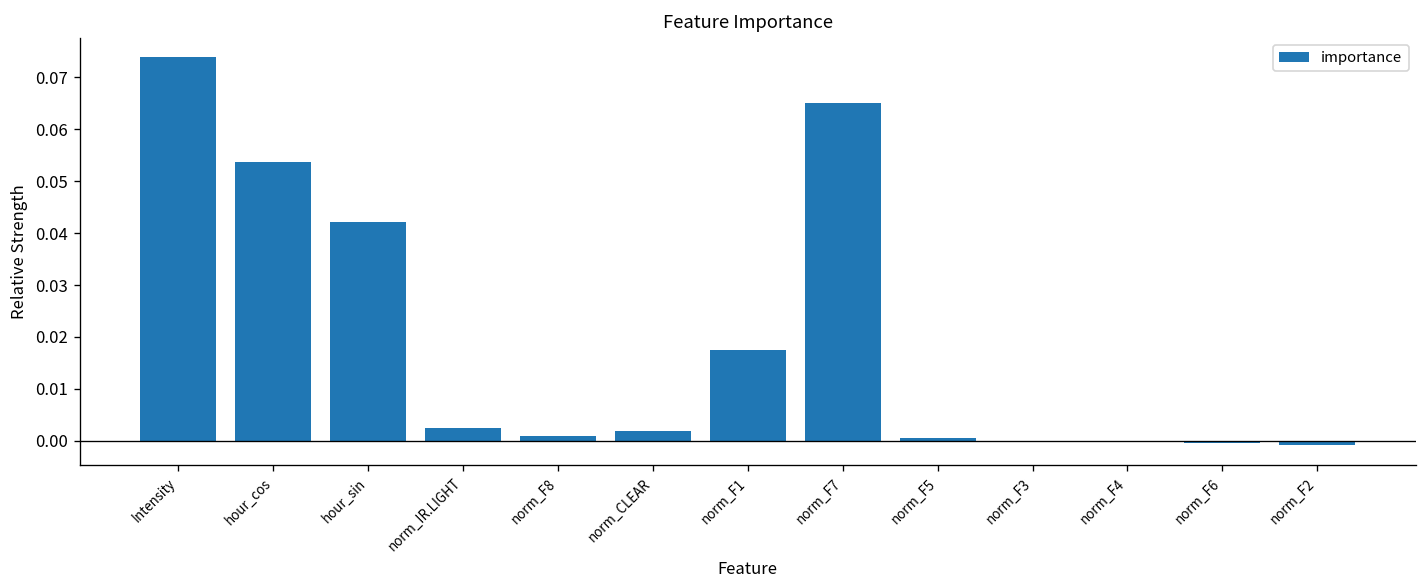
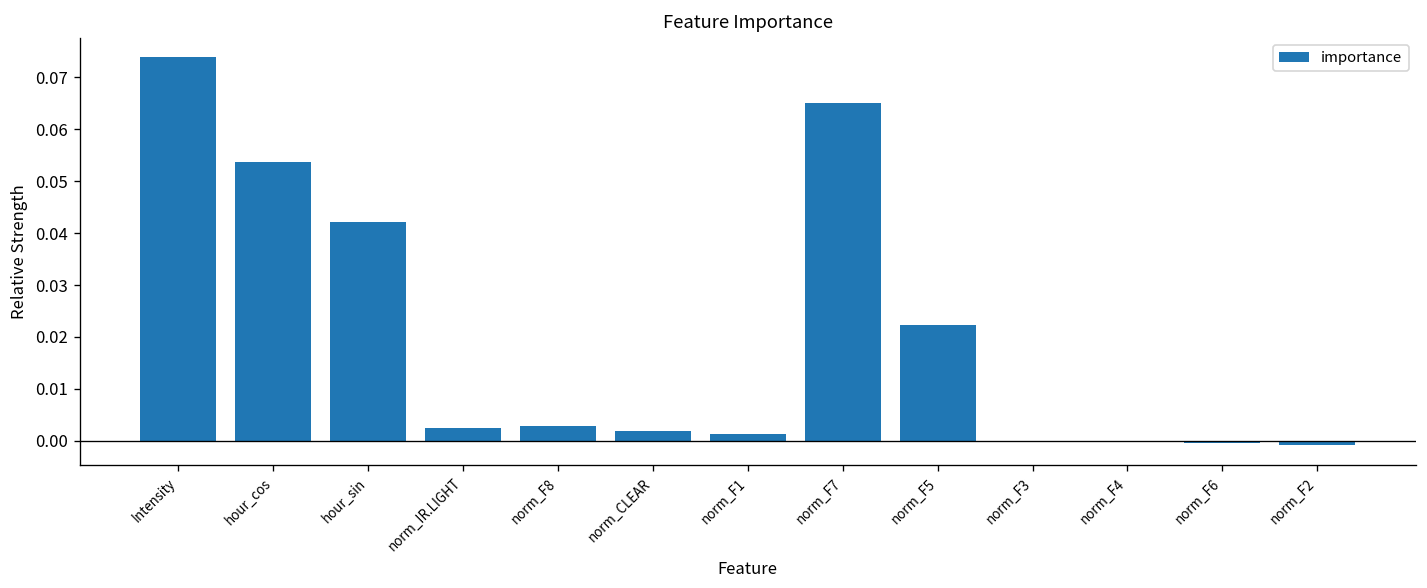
  {
    "Intensity": 0.074,
    "hour_cos": 0.054,
    "hour_sin": 0.042,
    "norm_IR.LIGHT": 0.002,
-   "norm_F8": 0.001,
+   "norm_F8": 0.003,
    "norm_CLEAR": 0.002,
-   "norm_F1": 0.018,
+   "norm_F1": 0.001,
    "norm_F7": 0.065,
-   "norm_F5": 0.000,
+   "norm_F5": 0.022,
    "norm_F2": -0.001
  }
